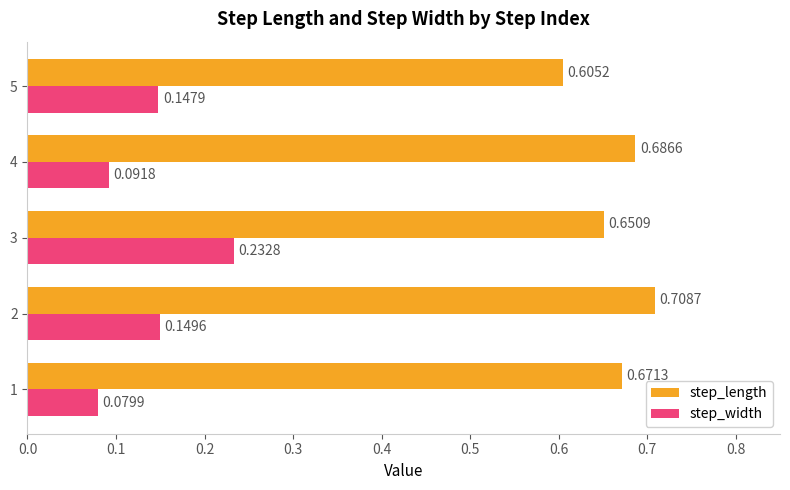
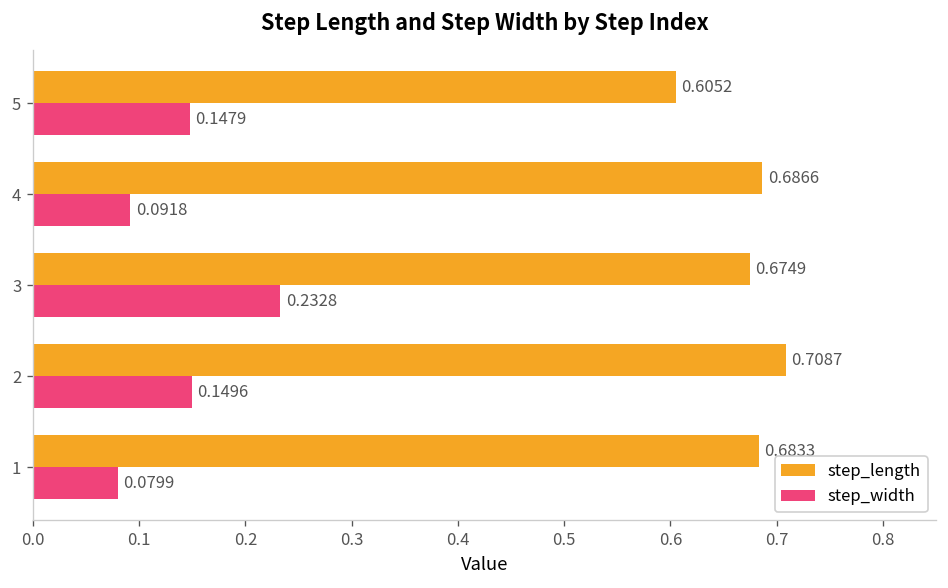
  {
    "step_length": {
      "5": 0.6052,
      "4": 0.6866,
-     "3": 0.6509,
+     "3": 0.6749,
      "2": 0.7087,
-     "1": 0.67
+     "1": 0.68
    },
    "step_width": {
      "5": 0.1479,
      "4": 0.0918,
      "3": 0.2328,
      "2": 0.1496,
      "1": 0.0799
    }
  }
